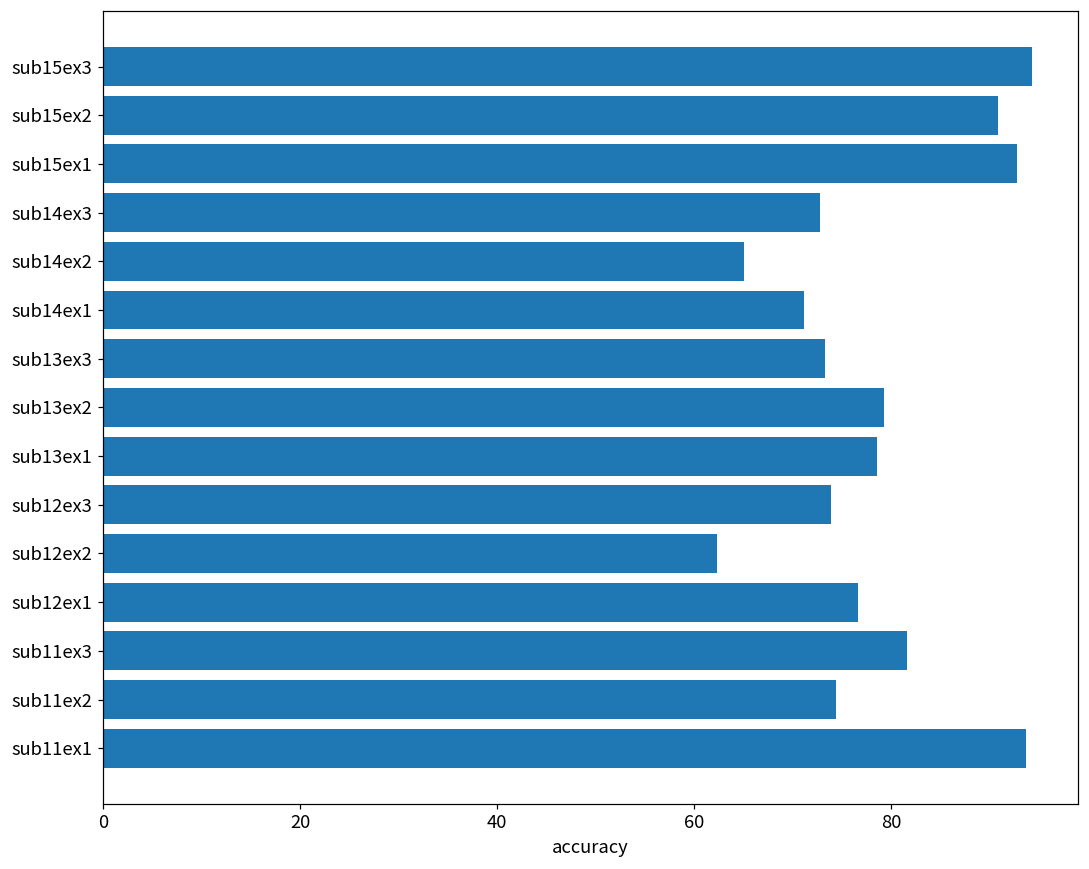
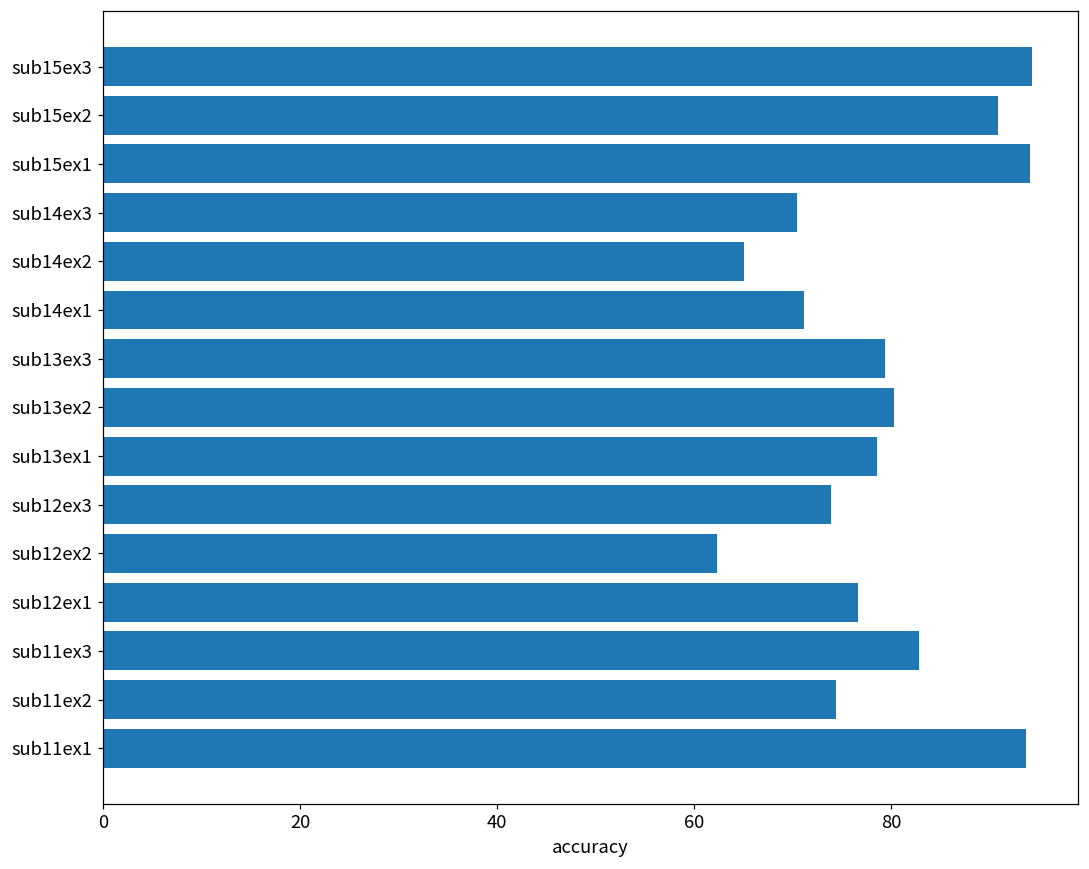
  {
    "sub15ex3": 94,
    "sub15ex2": 91,
-   "sub15ex1": 93,
-   "sub14ex3": 73,
+   "sub15ex1": 94,
+   "sub14ex3": 70,
    "sub14ex2": 65,
    "sub14ex1": 71,
-   "sub13ex3": 73,
-   "sub13ex2": 79,
+   "sub13ex3": 79,
+   "sub13ex2": 80,
    "sub13ex1": 79,
    "sub12ex3": 74,
    "sub12ex2": 62,
    "sub12ex1": 77,
-   "sub11ex3": 82,
+   "sub11ex3": 83,
    "sub11ex2": 74,
    "sub11ex1": 94
  }
